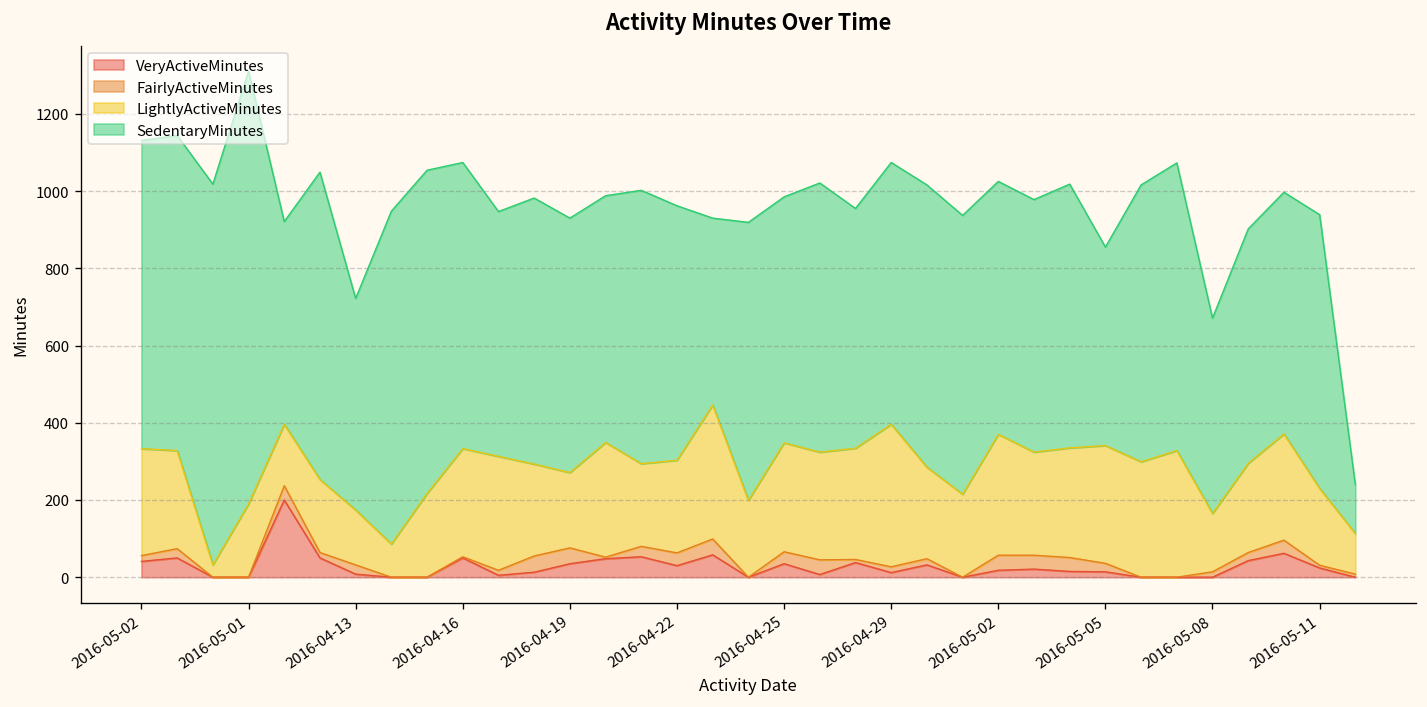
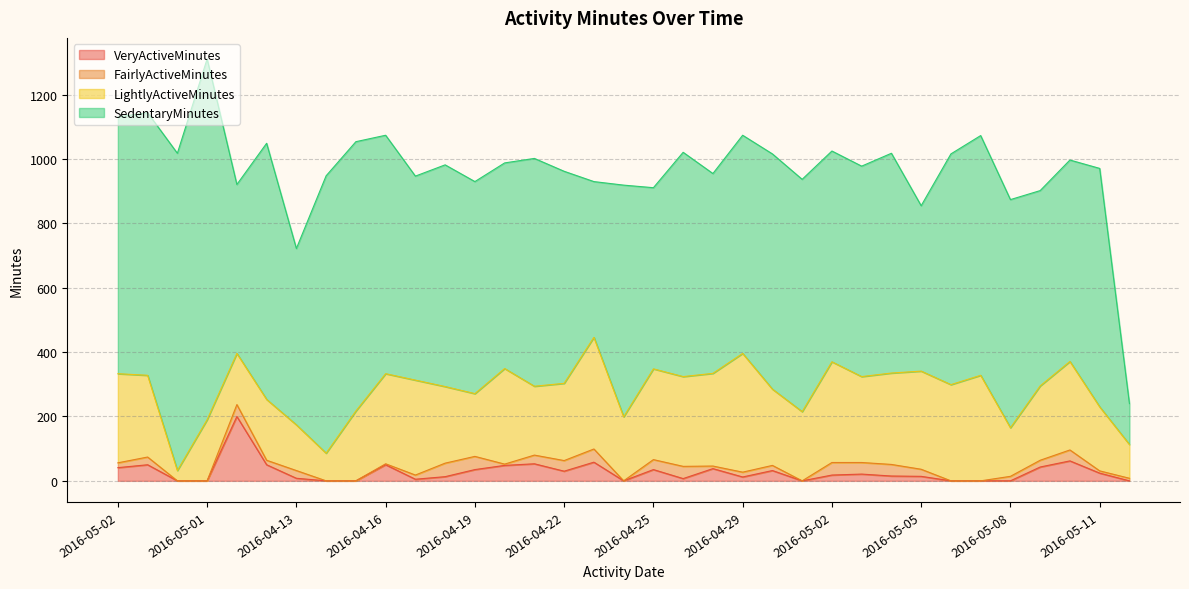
  {
    "SedentaryMinutes": {
      "2016-04-16": 740,
      "2016-04-19": 660,
      "2016-04-22": 660,
-     "2016-04-25": 640,
+     "2016-04-25": 560,
      "2016-04-29": 680,
      "2016-05-05": 510,
-     "2016-05-08": 510,
-     "2016-05-11": 710
+     "2016-05-08": 710,
+     "2016-05-11": 740
    }
  }
